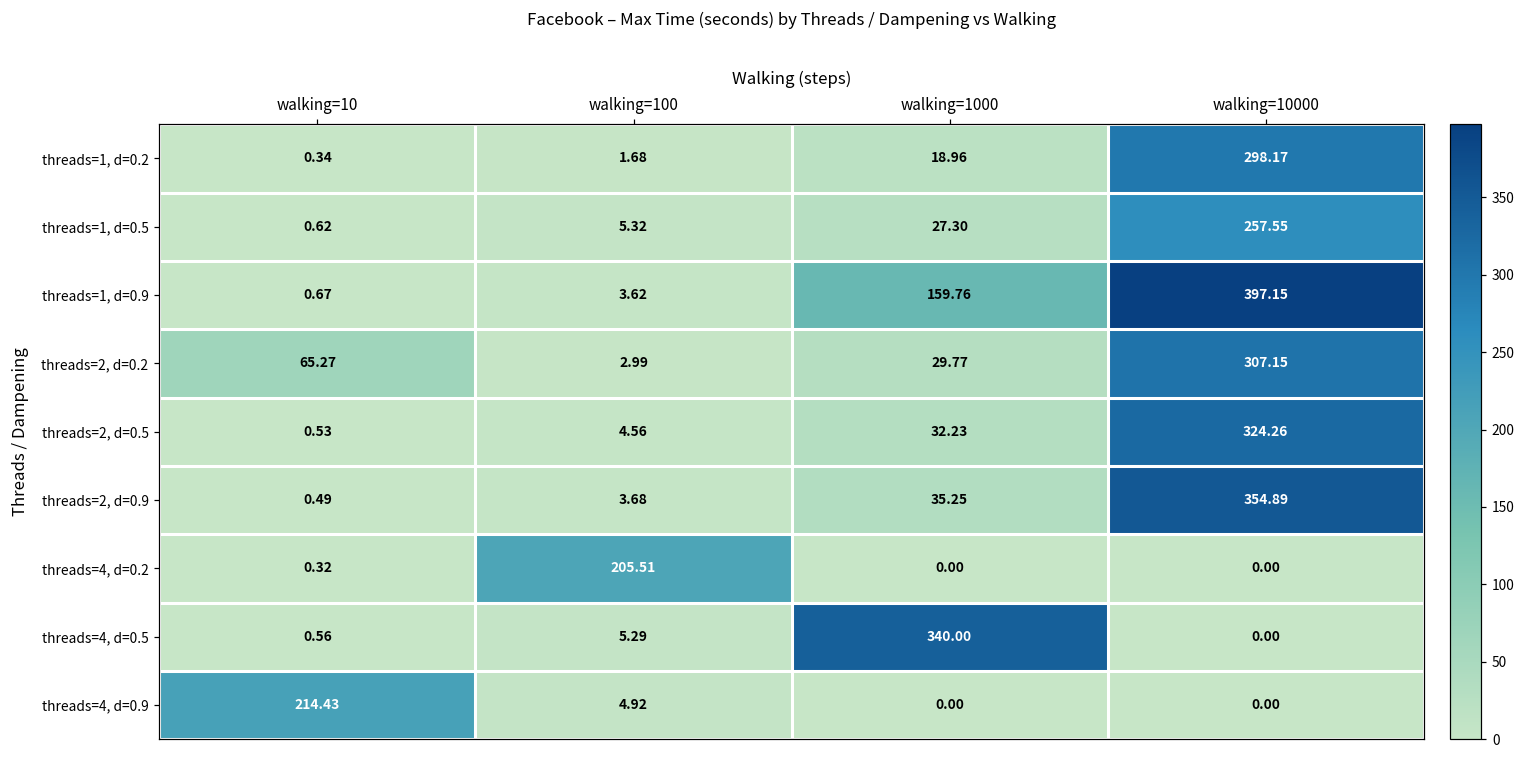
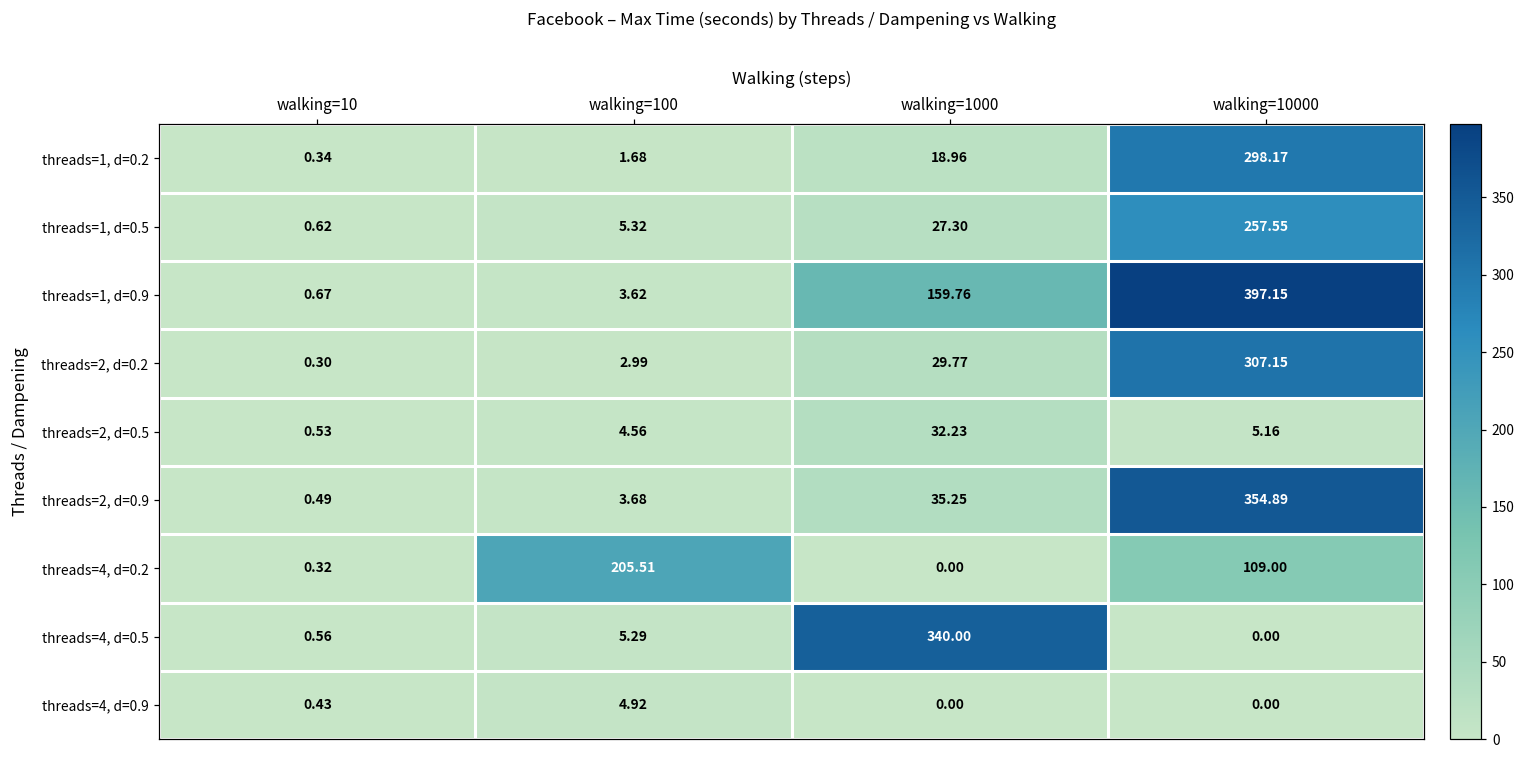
  {
    "threads=1, d=0.2": {
      "walking=10": 0.34,
      "walking=100": 1.68,
      "walking=1000": 18.96,
      "walking=10000": 298.17
    },
    "threads=1, d=0.5": {
      "walking=10": 0.62,
      "walking=100": 5.32,
      "walking=1000": 27.30,
      "walking=10000": 257.55
    },
    "threads=1, d=0.9": {
      "walking=10": 0.67,
      "walking=100": 3.62,
      "walking=1000": 159.76,
      "walking=10000": 397.15
    },
    "threads=2, d=0.2": {
-     "walking=10": 65.27,
+     "walking=10": 0.30,
      "walking=100": 2.99,
      "walking=1000": 29.77,
      "walking=10000": 307.15
    },
    "threads=2, d=0.5": {
      "walking=10": 0.53,
      "walking=100": 4.56,
      "walking=1000": 32.23,
-     "walking=10000": 324.26
+     "walking=10000": 5.16
    },
    "threads=2, d=0.9": {
      "walking=10": 0.49,
      "walking=100": 3.68,
      "walking=1000": 35.25,
      "walking=10000": 354.89
    },
    "threads=4, d=0.2": {
      "walking=10": 0.32,
      "walking=100": 205.51,
      "walking=1000": 0.00,
-     "walking=10000": 0.00
+     "walking=10000": 109.00
    },
    "threads=4, d=0.5": {
      "walking=10": 0.56,
      "walking=100": 5.29,
      "walking=1000": 340.00,
      "walking=10000": 0.00
    },
    "threads=4, d=0.9": {
-     "walking=10": 214.43,
+     "walking=10": 0.43,
      "walking=100": 4.92,
      "walking=1000": 0.00,
      "walking=10000": 0.00
    }
  }
